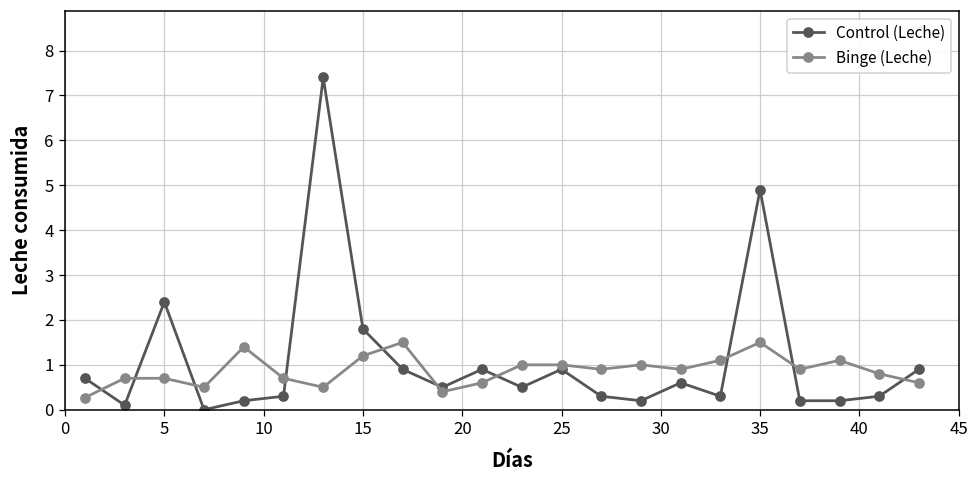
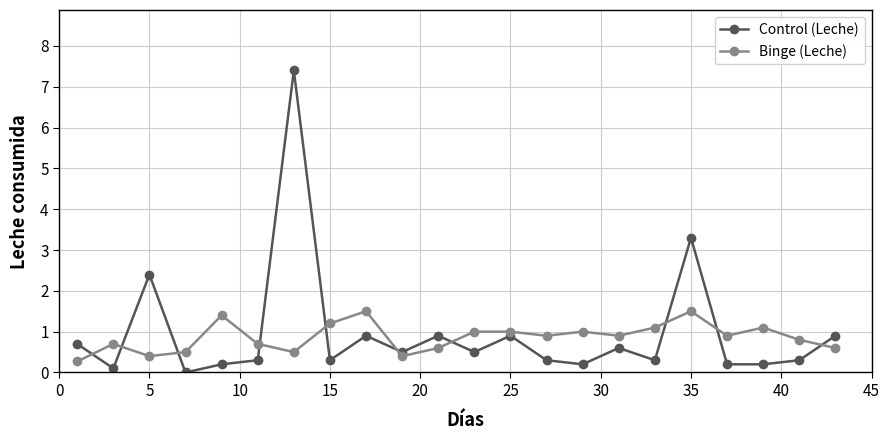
  {
    "Control (Leche)": {
      "5": 2.4,
-     "15": 1.8,
+     "15": 0.3,
      "25": 0.9,
-     "35": 4.9
+     "35": 3.3
    },
    "Binge (Leche)": {
-     "5": 0.7,
+     "5": 0.4,
      "15": 1.2,
      "25": 1.0,
      "35": 1.5
    }
  }
